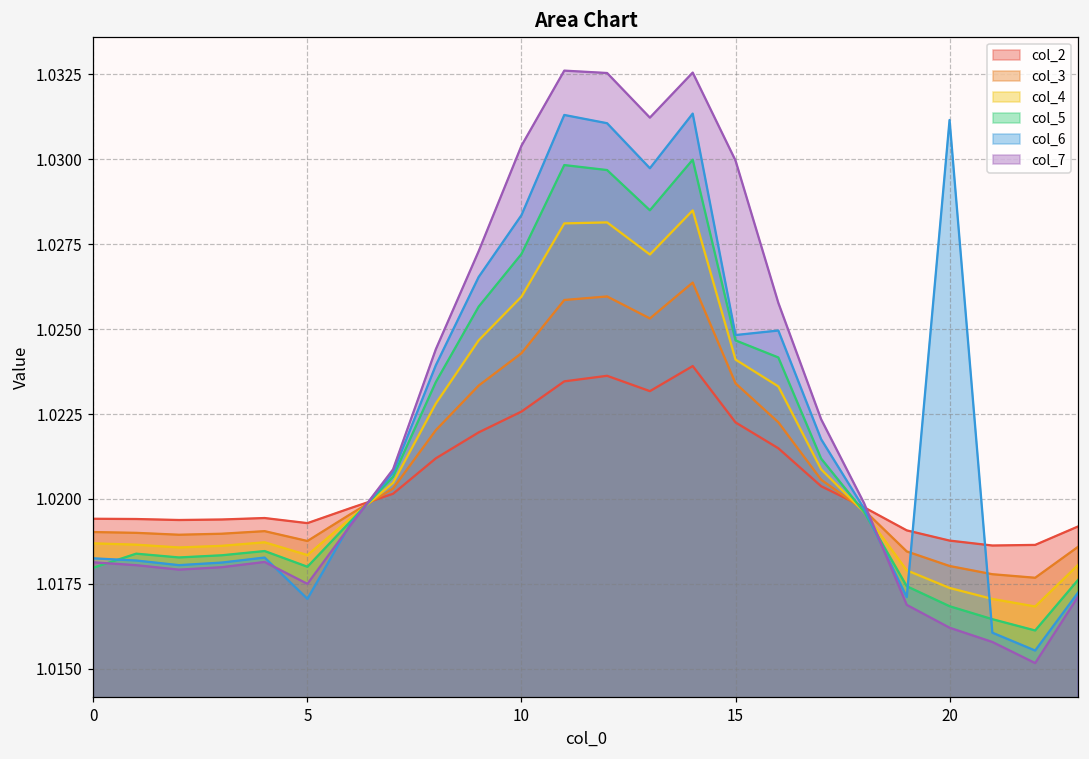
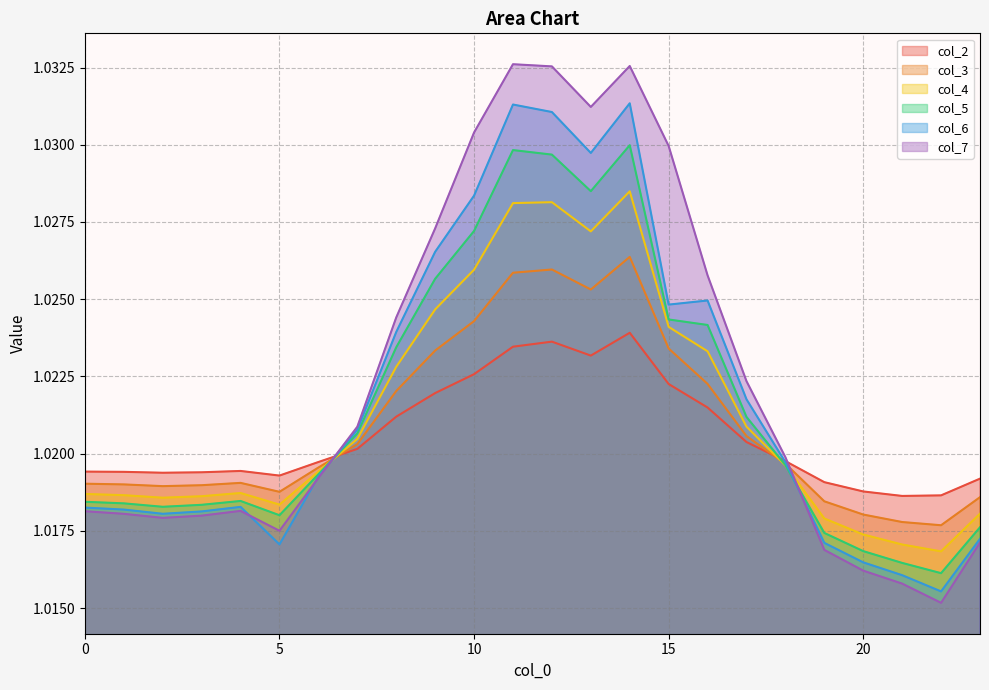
  {
    "col_5": {
-     "0": 1.0180,
+     "0": 1.0184,
      "5": 1.0180,
      "10": 1.0272,
-     "15": 1.0247,
+     "15": 1.0243,
      "20": 1.0168
    },
    "col_6": {
      "0": 1.0183,
      "5": 1.0171,
      "10": 1.0284,
      "15": 1.0248,
-     "20": 1.0312
+     "20": 1.0165
    },
    "col_7": {
      "0": 1.0181,
      "5": 1.0175,
      "10": 1.0304,
      "15": 1.0300,
      "20": 1.0162
    }
  }
